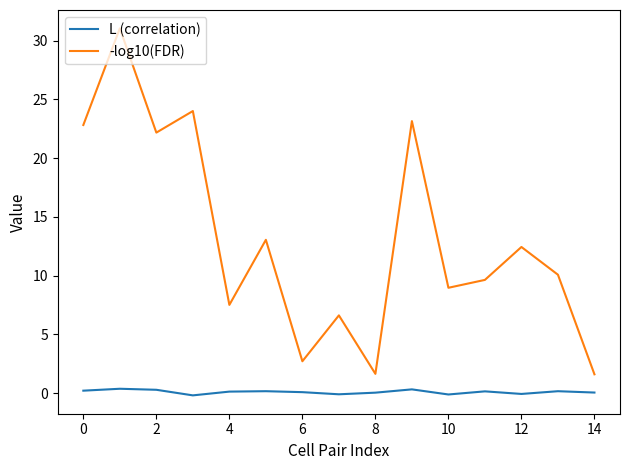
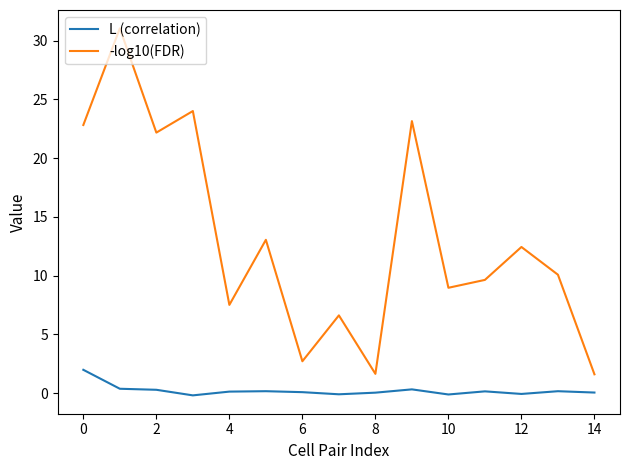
  {
    "L (correlation)": {
-     "0": 0.2,
+     "0": 2.0,
      "2": 0.3,
      "4": 0.1,
      "6": 0.1,
      "8": 0.0,
      "10": -0.1,
      "12": -0.1,
      "14": 0.0
    },
    "-log10(FDR)": {
      "0": 22.8,
      "2": 22.2,
      "4": 7.5,
      "6": 2.7,
      "8": 1.6,
      "10": 9.0,
      "12": 12.4,
      "14": 1.6
    }
  }
